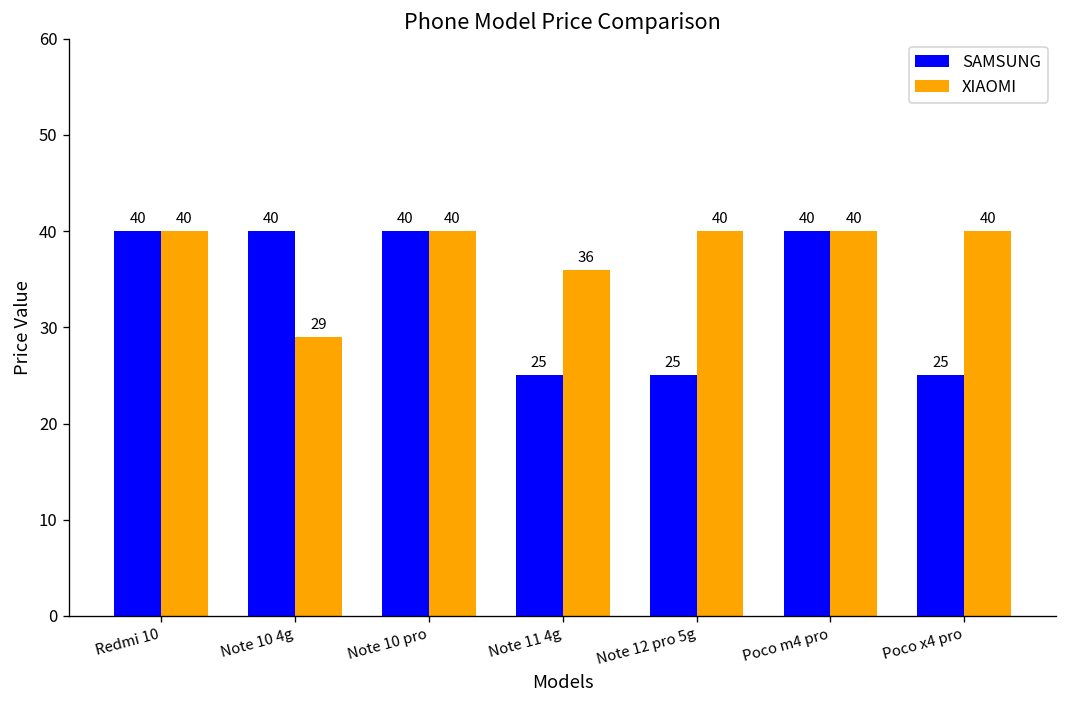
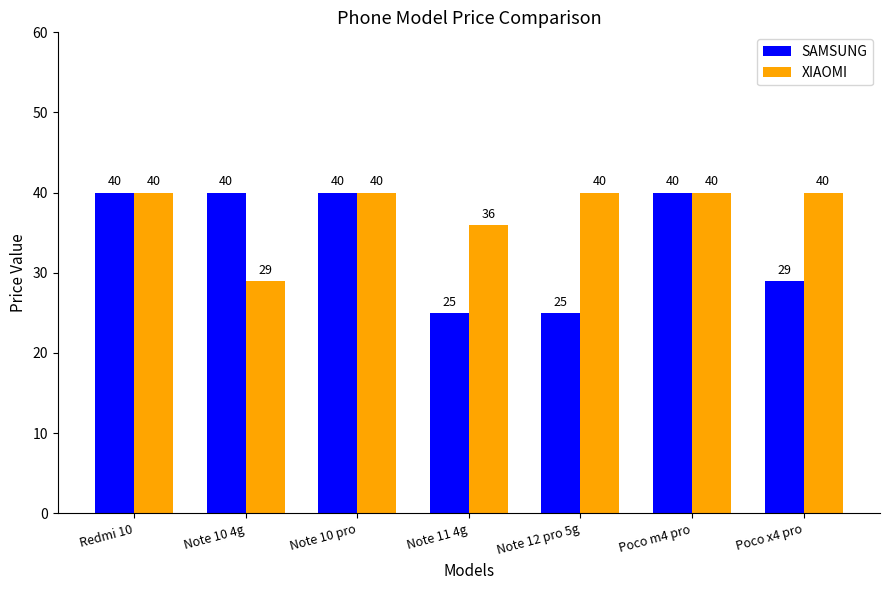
  {
    "SAMSUNG": {
      "Redmi 10": 40,
      "Note 10 4g": 40,
      "Note 10 pro": 40,
      "Note 11 4g": 25,
      "Note 12 pro 5g": 25,
      "Poco m4 pro": 40,
-     "Poco x4 pro": 25
+     "Poco x4 pro": 29
    },
    "XIAOMI": {
      "Redmi 10": 40,
      "Note 10 4g": 29,
      "Note 10 pro": 40,
      "Note 11 4g": 36,
      "Note 12 pro 5g": 40,
      "Poco m4 pro": 40,
      "Poco x4 pro": 40
    }
  }
